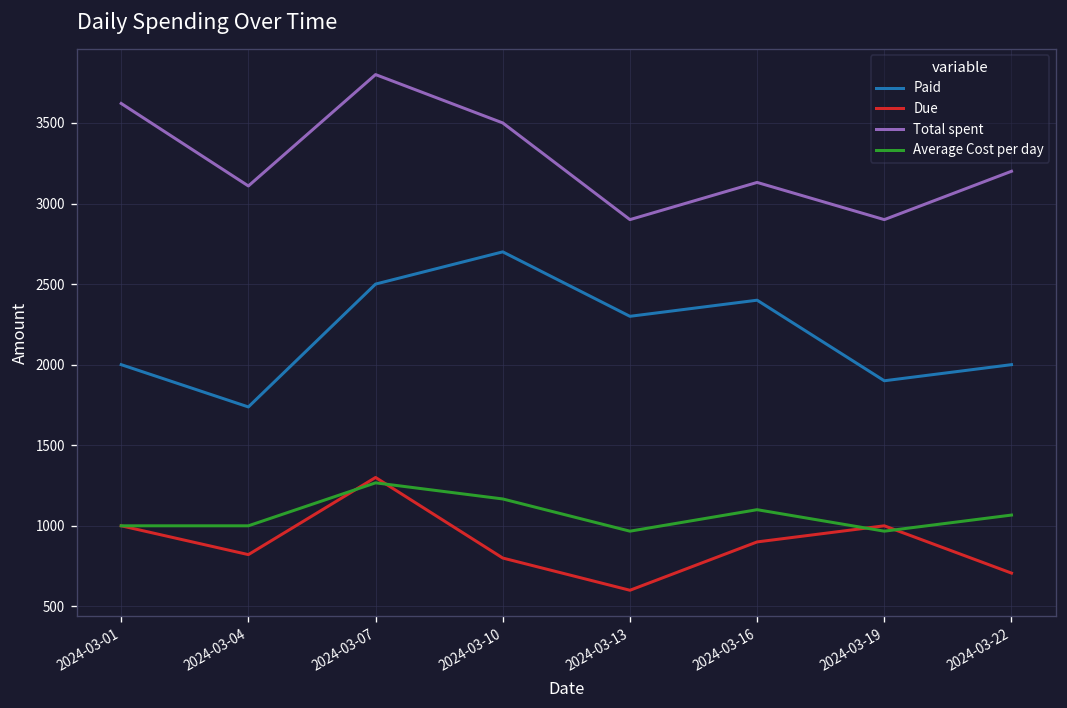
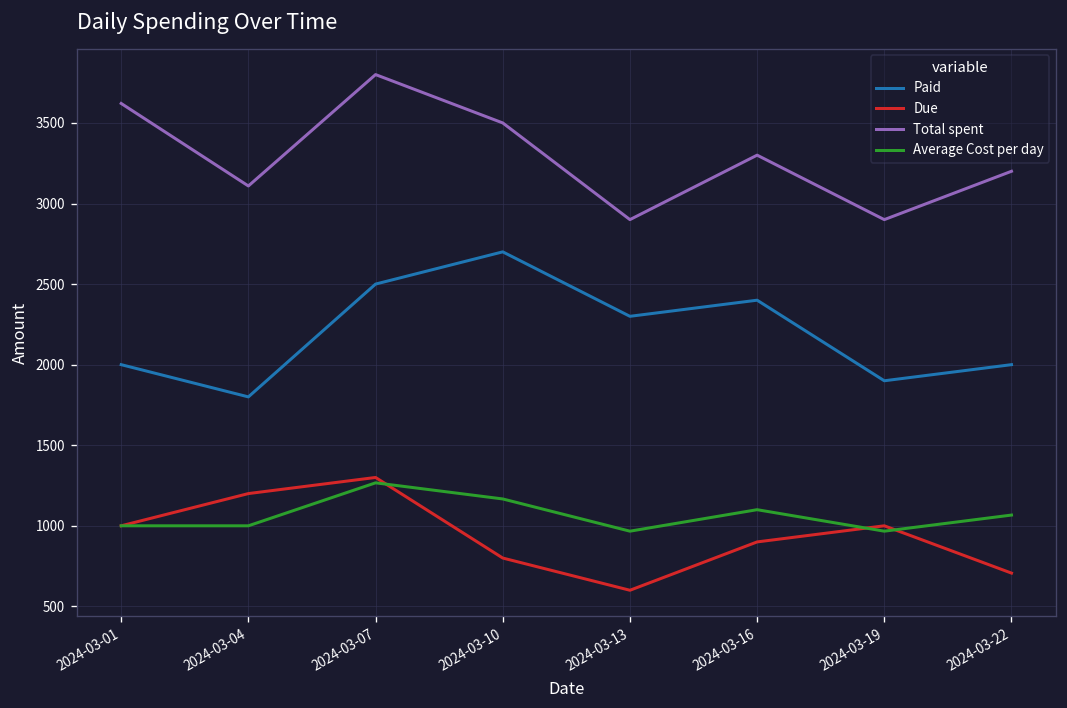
  {
    "Paid": {
      "2024-03-01": 2000,
-     "2024-03-04": 1740,
+     "2024-03-04": 1800,
      "2024-03-07": 2500,
      "2024-03-10": 2700,
      "2024-03-13": 2300,
      "2024-03-16": 2400,
      "2024-03-19": 1900,
      "2024-03-22": 2000
    },
    "Due": {
-     "2024-03-04": 820,
+     "2024-03-04": 1200,
      "2024-03-07": 1300,
      "2024-03-10": 800,
      "2024-03-13": 600,
      "2024-03-16": 900,
      "2024-03-19": 1000,
      "2024-03-22": 710
    },
    "Total spent": {
      "2024-03-01": 3620,
      "2024-03-04": 3110,
      "2024-03-07": 3800,
      "2024-03-10": 3500,
      "2024-03-13": 2900,
-     "2024-03-16": 3130,
+     "2024-03-16": 3300,
      "2024-03-19": 2900,
      "2024-03-22": 3200
    },
    "Average Cost per day": {
      "2024-03-04": 1000,
      "2024-03-07": 1270,
      "2024-03-10": 1170,
      "2024-03-13": 970,
      "2024-03-16": 1100,
      "2024-03-19": 970,
      "2024-03-22": 1070
    }
  }
